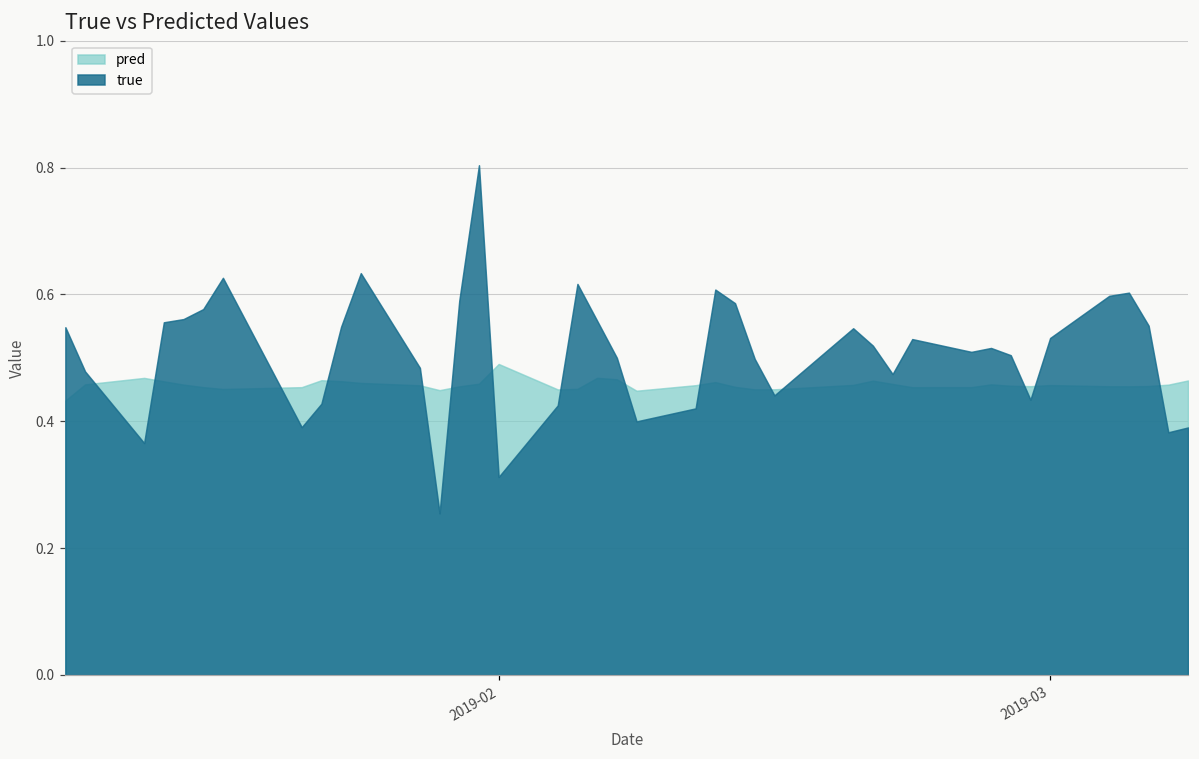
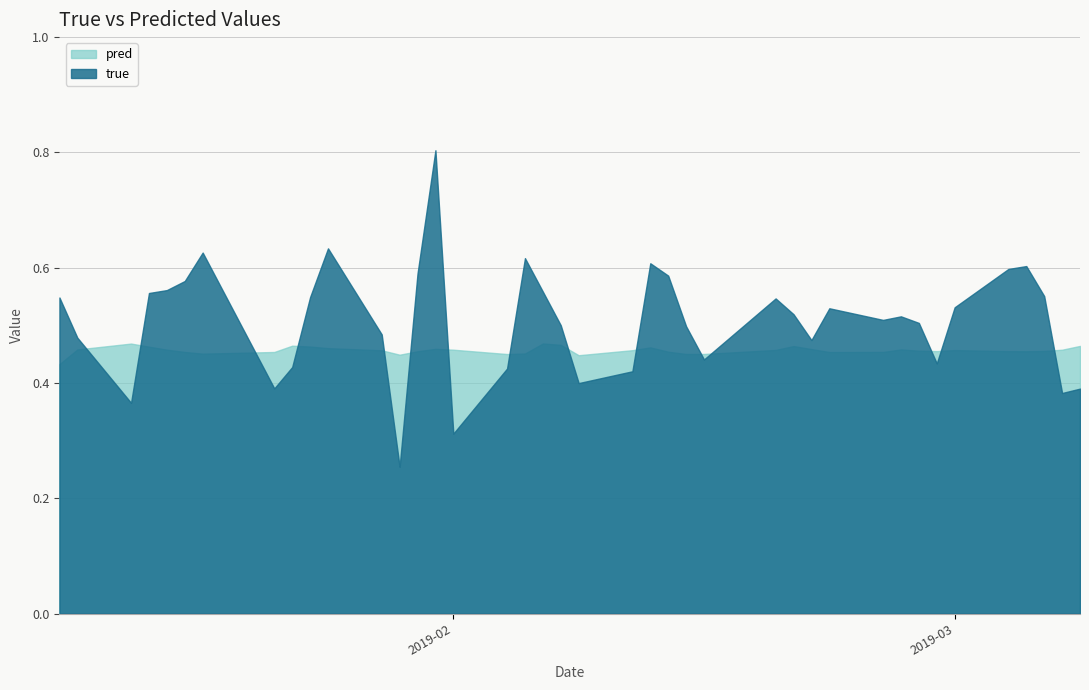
  {
    "pred": {
-     "2019-02": 0.49,
+     "2019-02": 0.46,
      "2019-03": 0.46
    },
    "true": {
      "2019-02": 0.31,
      "2019-03": 0.53
    }
  }
